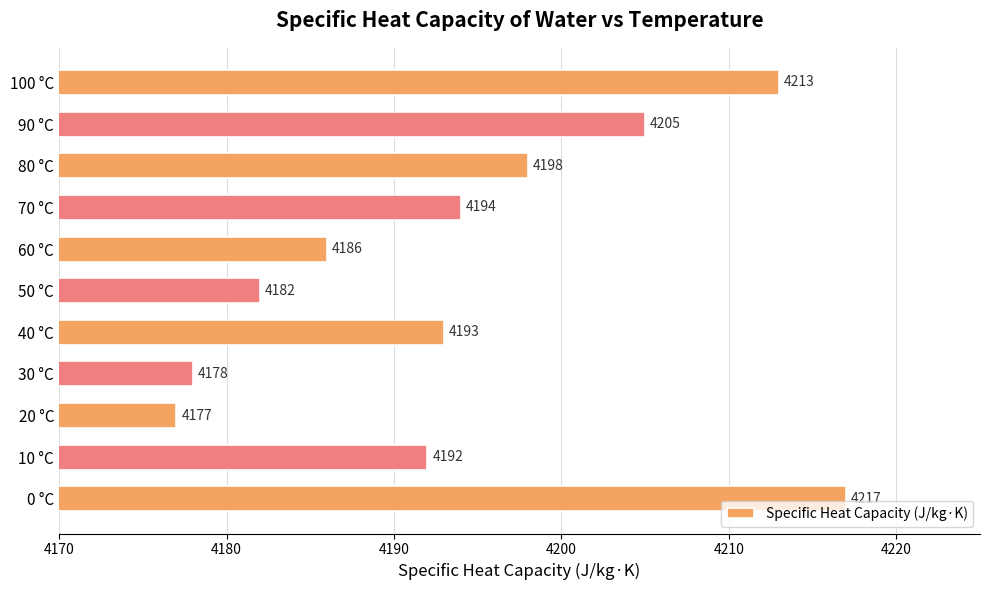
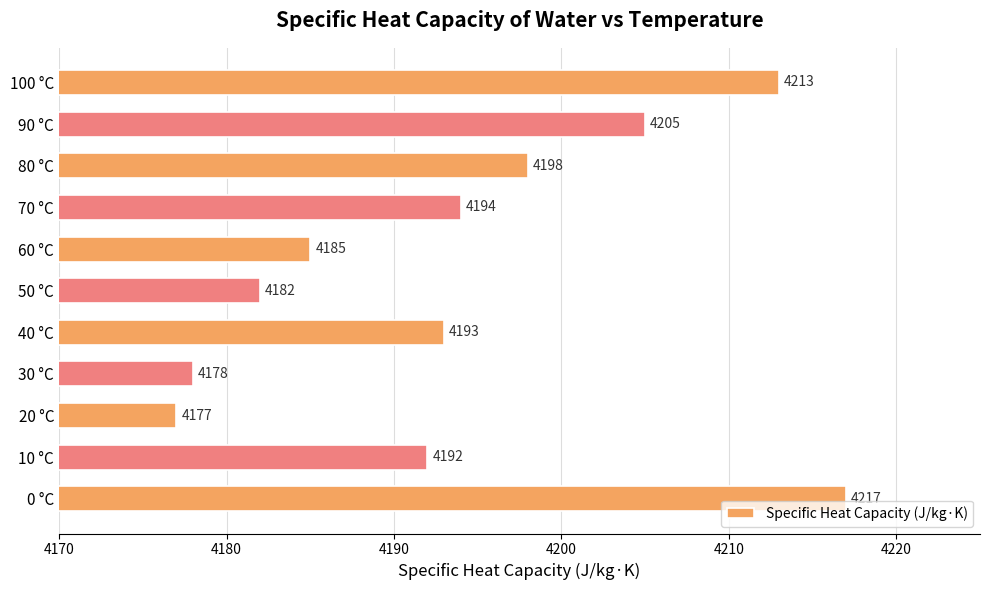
  {
    "100 °C": 4213,
    "90 °C": 4205,
    "80 °C": 4198,
    "70 °C": 4194,
-   "60 °C": 4186,
+   "60 °C": 4185,
    "50 °C": 4182,
    "40 °C": 4193,
    "30 °C": 4178,
    "20 °C": 4177,
    "10 °C": 4192
  }
